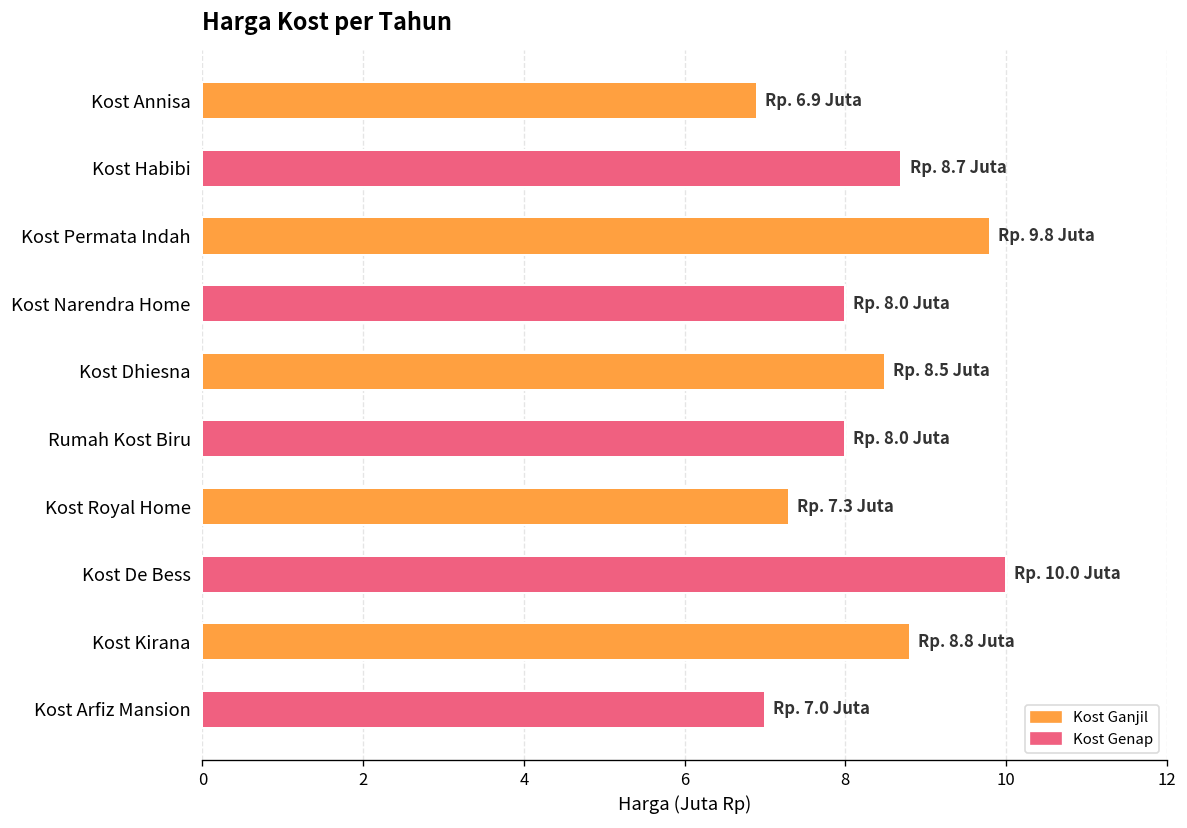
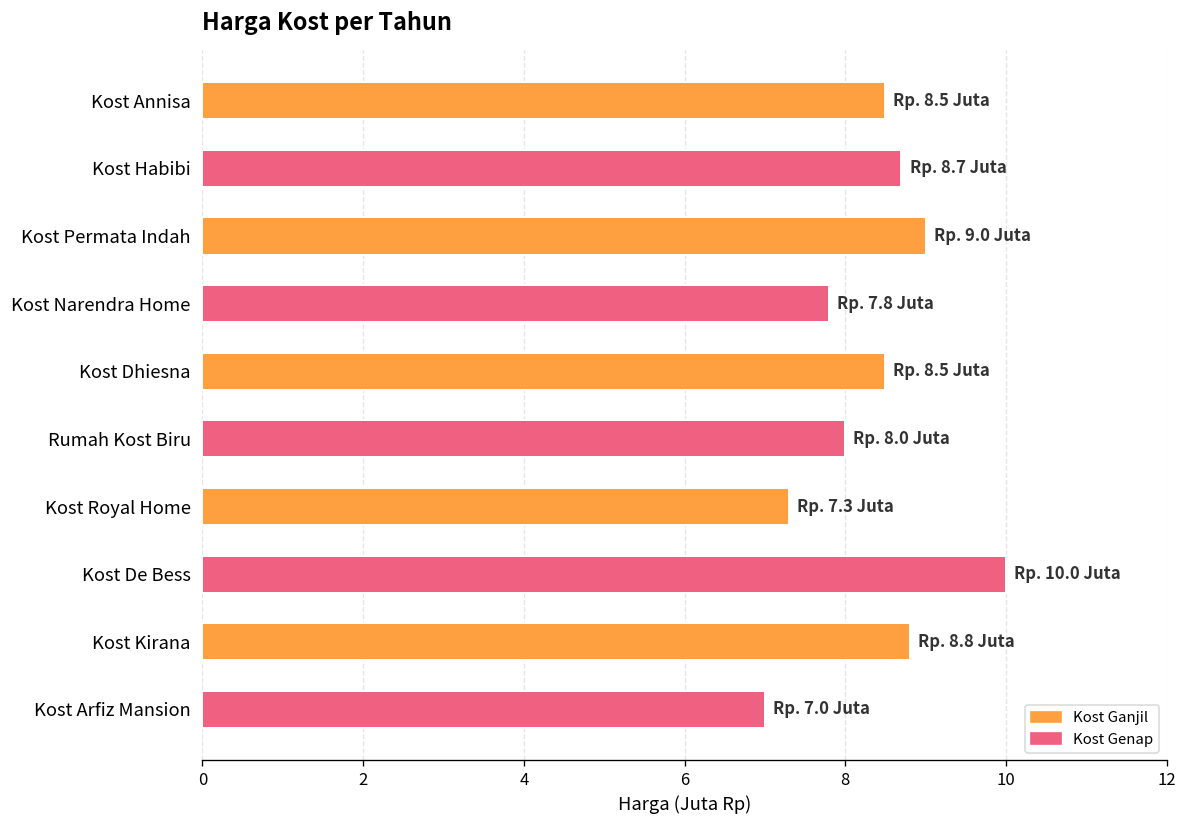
  {
-   "Kost Annisa": 6.9,
+   "Kost Annisa": 8.5,
    "Kost Habibi": 8.7,
-   "Kost Permata Indah": 9.8,
-   "Kost Narendra Home": 8.0,
+   "Kost Permata Indah": 9.0,
+   "Kost Narendra Home": 7.8,
    "Kost Dhiesna": 8.5,
    "Rumah Kost Biru": 8.0,
    "Kost Royal Home": 7.3,
    "Kost De Bess": 10.0,
    "Kost Kirana": 8.8,
    "Kost Arfiz Mansion": 7.0
  }
